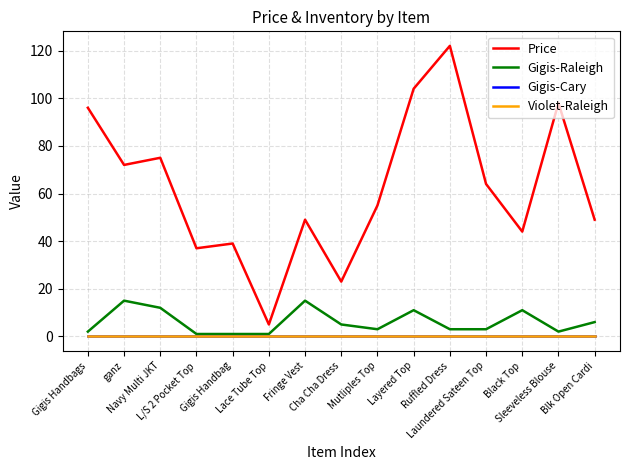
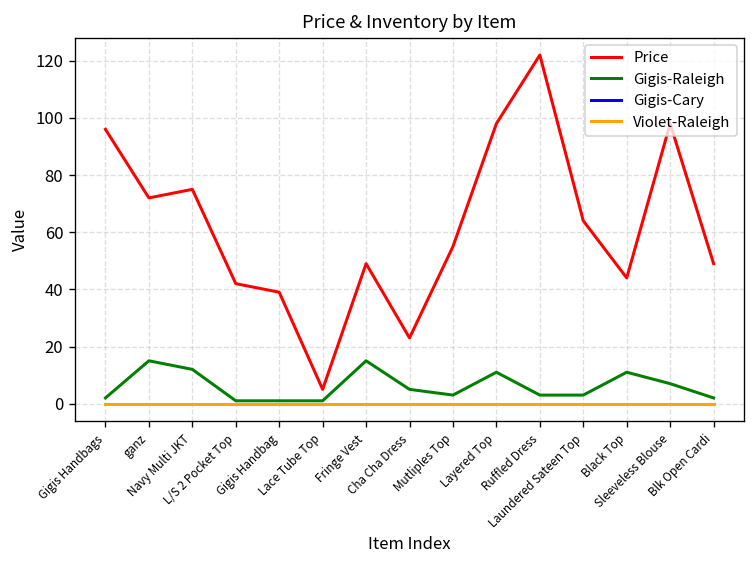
  {
    "Price": {
      "Gigis Handbags": 96,
      "ganz": 72,
      "Navy Multi JKT": 75,
-     "L/S 2 Pocket Top": 37,
+     "L/S 2 Pocket Top": 42,
      "Gigis Handbag": 39,
      "Lace Tube Top": 5,
      "Fringe Vest": 49,
      "Cha Cha Dress": 23,
      "Mutliples Top": 55,
-     "Layered Top": 104,
+     "Layered Top": 98,
      "Ruffled Dress": 122,
      "Laundered Sateen Top": 64,
      "Black Top": 44,
      "Blk Open Cardi": 49
    },
    "Gigis-Raleigh": {
      "Gigis Handbags": 2,
      "ganz": 15,
      "Navy Multi JKT": 12,
      "Fringe Vest": 15,
      "Cha Cha Dress": 5,
      "Mutliples Top": 3,
      "Layered Top": 11,
      "Ruffled Dress": 3,
      "Laundered Sateen Top": 3,
      "Black Top": 11,
-     "Sleeveless Blouse": 2,
-     "Blk Open Cardi": 6
+     "Sleeveless Blouse": 7,
+     "Blk Open Cardi": 2
    },
    "Violet-Raleigh": {
      "Gigis Handbags": 0,
      "ganz": 0,
      "Navy Multi JKT": 0,
      "Fringe Vest": 0,
      "Cha Cha Dress": 0,
      "Mutliples Top": 0,
      "Layered Top": 0,
      "Ruffled Dress": 0,
      "Laundered Sateen Top": 0,
      "Black Top": 0,
      "Sleeveless Blouse": 0,
      "Blk Open Cardi": 0
    }
  }
